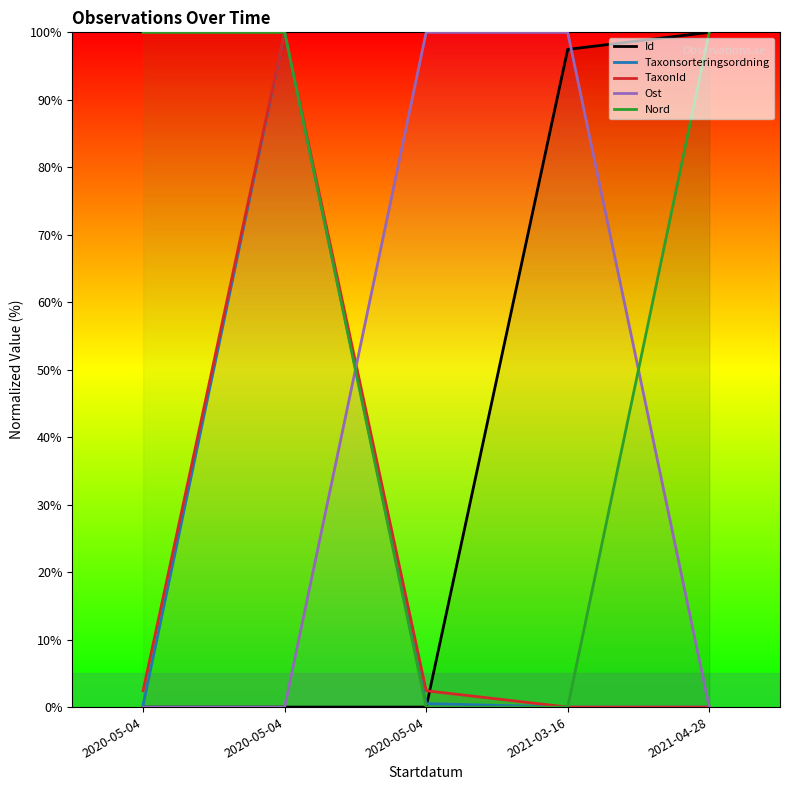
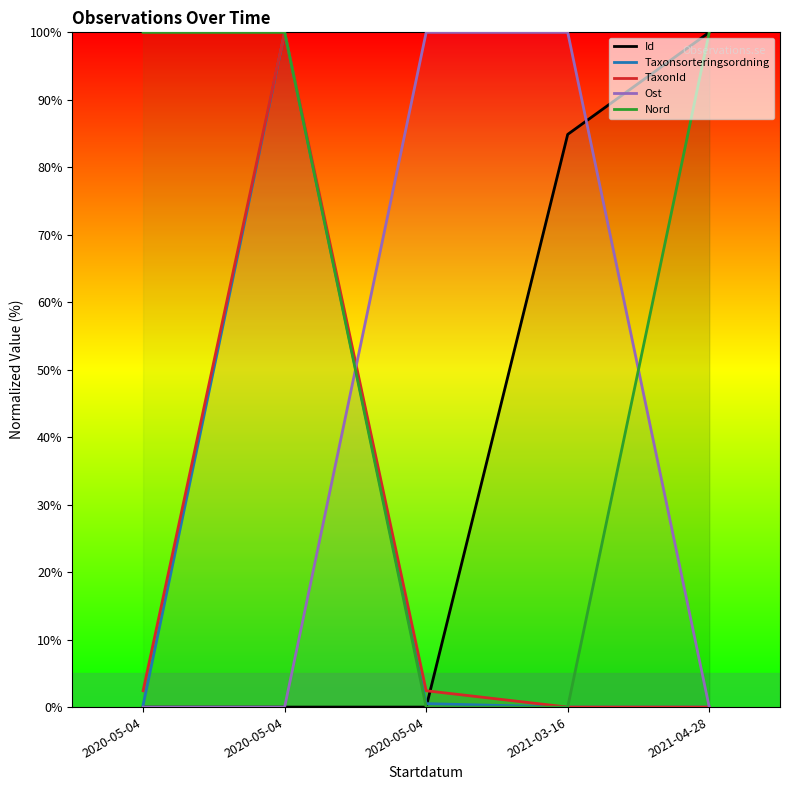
  {
    "Id": {
-     "2021-03-16": "97%"
+     "2021-03-16": "85%"
    },
    "Ost": {
      "2021-03-16": "100%"
    }
  }
